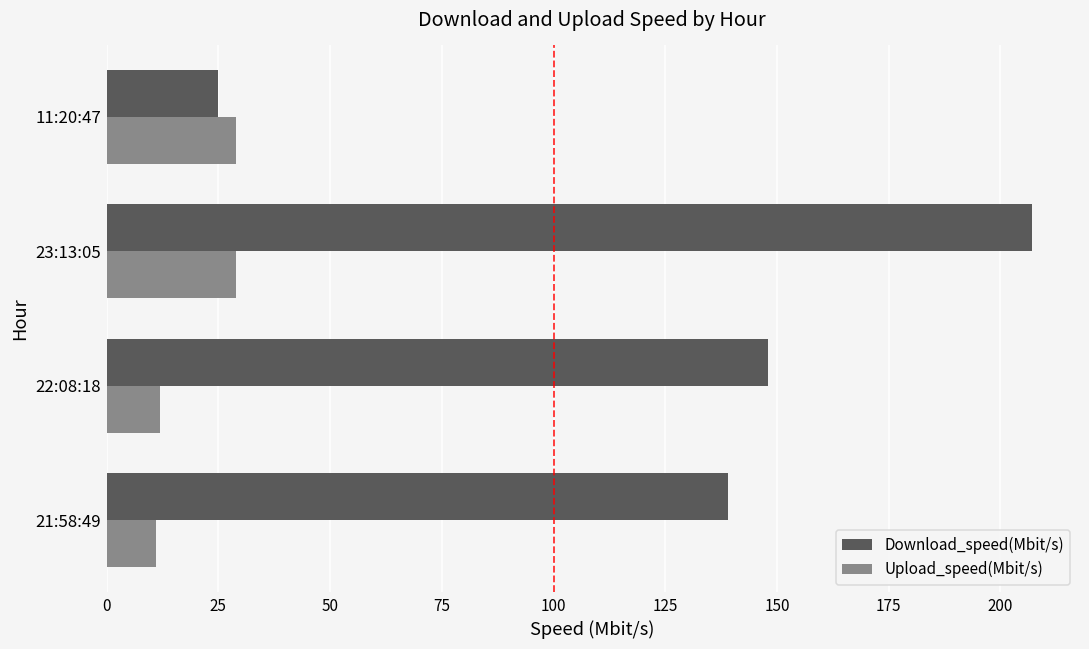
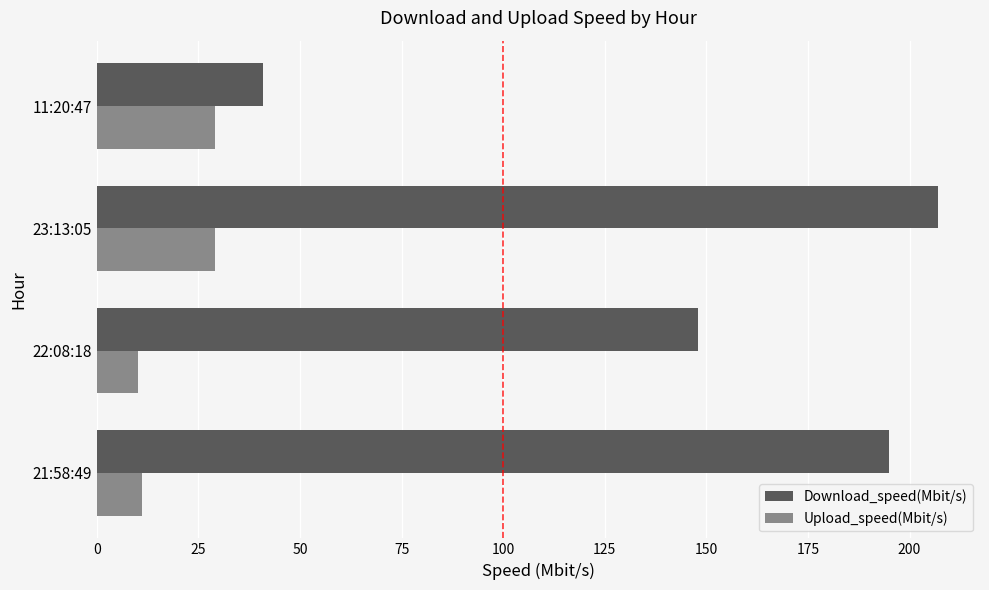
  {
    "Download_speed(Mbit/s)": {
-     "11:20:47": 25,
+     "11:20:47": 41,
      "23:13:05": 207,
      "22:08:18": 148,
-     "21:58:49": 139
+     "21:58:49": 195
    },
    "Upload_speed(Mbit/s)": {
      "11:20:47": 29,
      "23:13:05": 29,
-     "22:08:18": 12,
+     "22:08:18": 10,
      "21:58:49": 11
    }
  }
